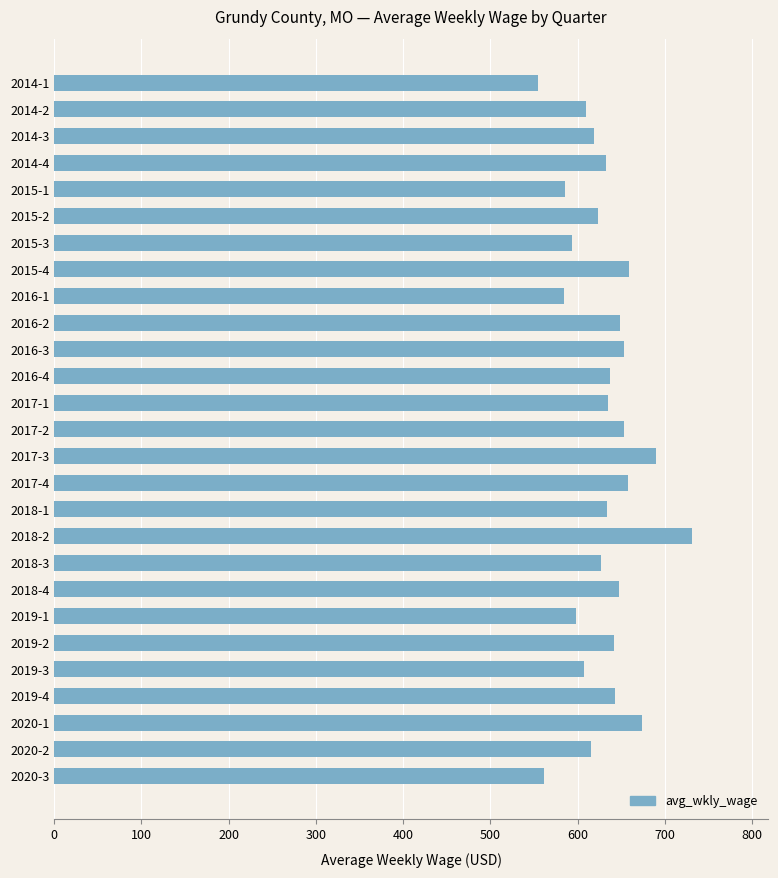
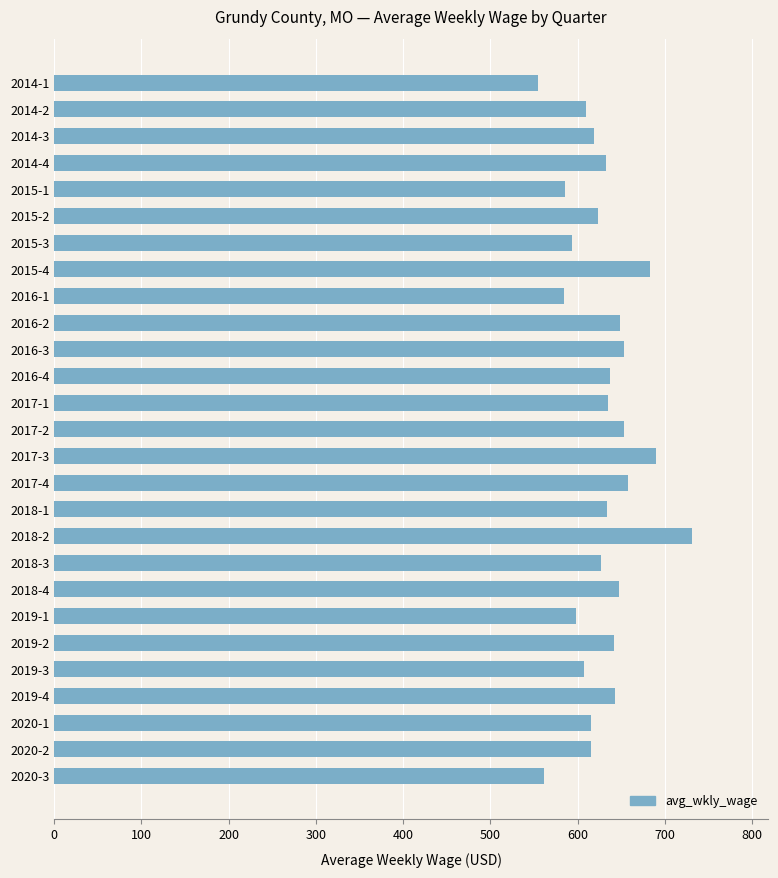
  {
    "2014-1": 560,
    "2014-2": 610,
    "2014-3": 620,
    "2014-4": 630,
    "2015-1": 590,
    "2015-2": 620,
    "2015-3": 590,
-   "2015-4": 660,
+   "2015-4": 680,
    "2016-1": 590,
    "2016-2": 650,
    "2016-3": 650,
    "2016-4": 640,
    "2017-1": 640,
    "2017-2": 650,
    "2017-3": 690,
    "2017-4": 660,
    "2018-1": 630,
    "2018-2": 730,
    "2018-3": 630,
    "2018-4": 650,
    "2019-1": 600,
    "2019-2": 640,
    "2019-3": 610,
    "2019-4": 640,
-   "2020-1": 670,
+   "2020-1": 620,
    "2020-2": 620,
    "2020-3": 560
  }
